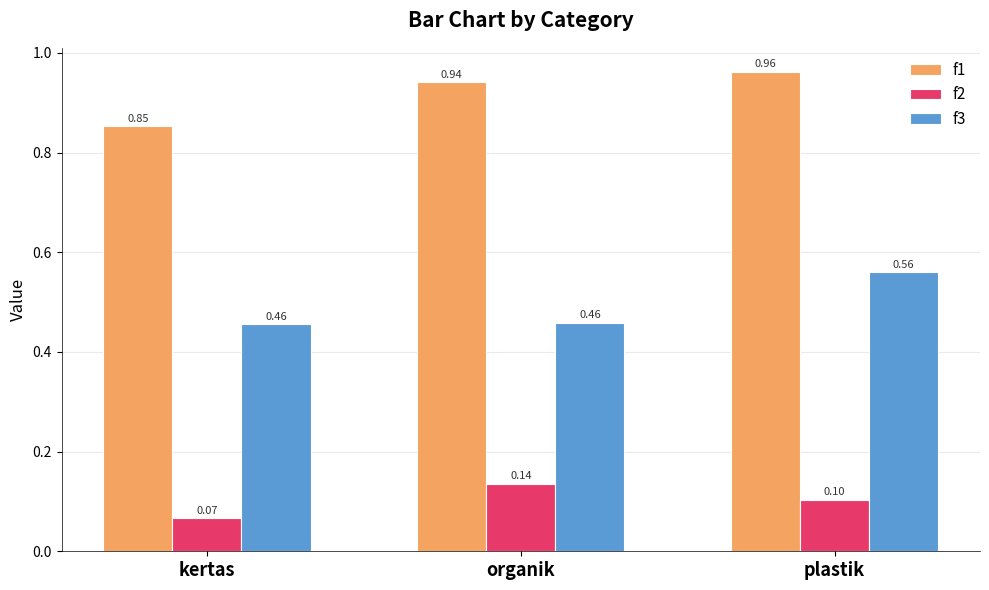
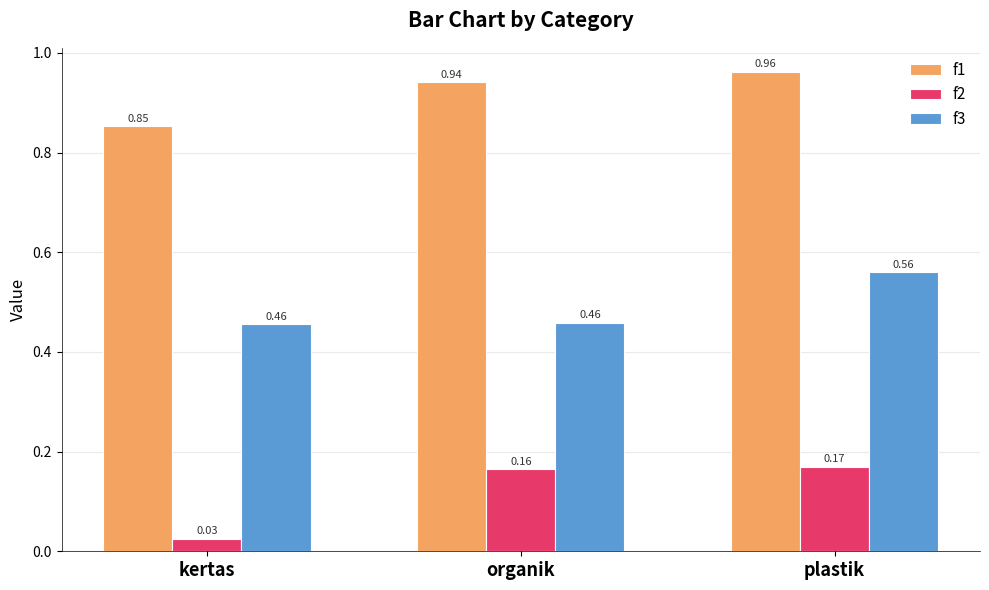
  {
    "f1": {
      "kertas": 0.85,
      "organik": 0.94,
      "plastik": 0.96
    },
    "f2": {
-     "kertas": 0.07,
-     "organik": 0.14,
-     "plastik": 0.10
+     "kertas": 0.03,
+     "organik": 0.16,
+     "plastik": 0.17
    },
    "f3": {
      "kertas": 0.46,
      "organik": 0.46,
      "plastik": 0.56
    }
  }
